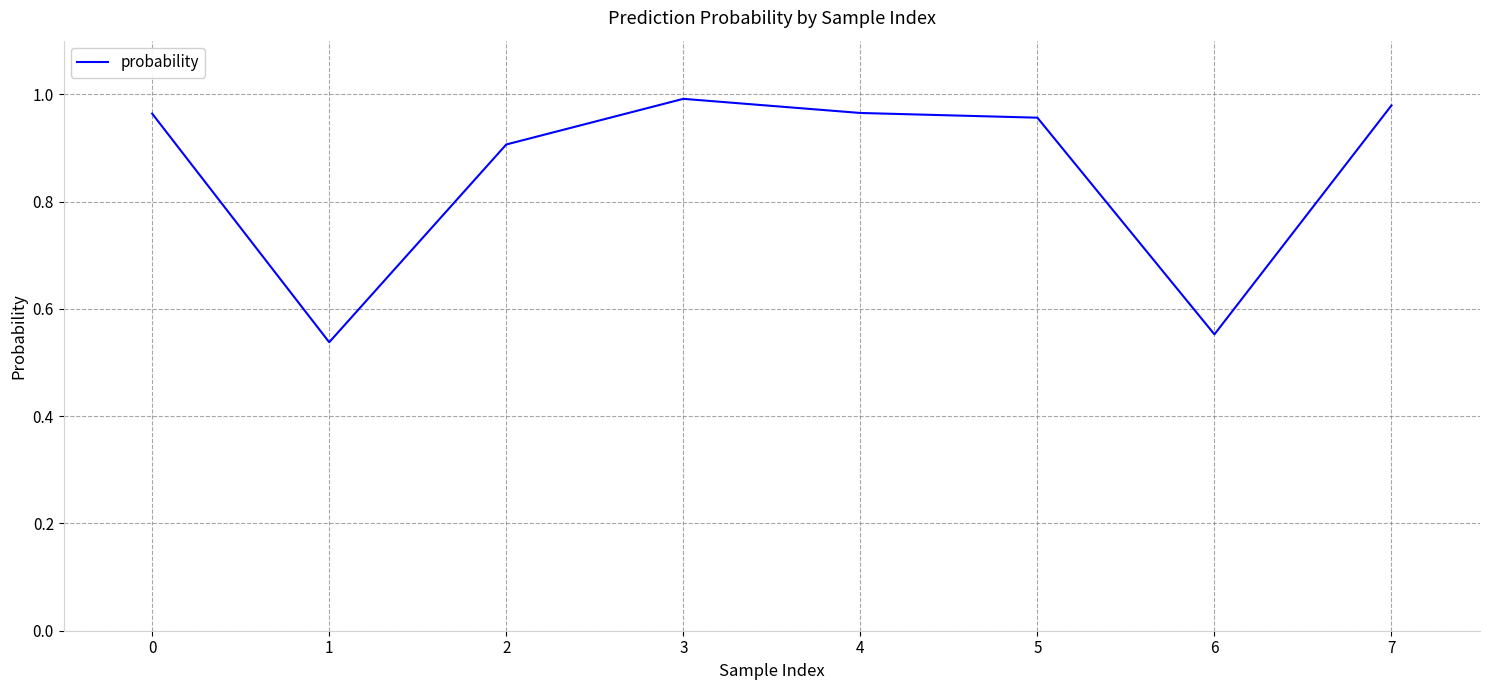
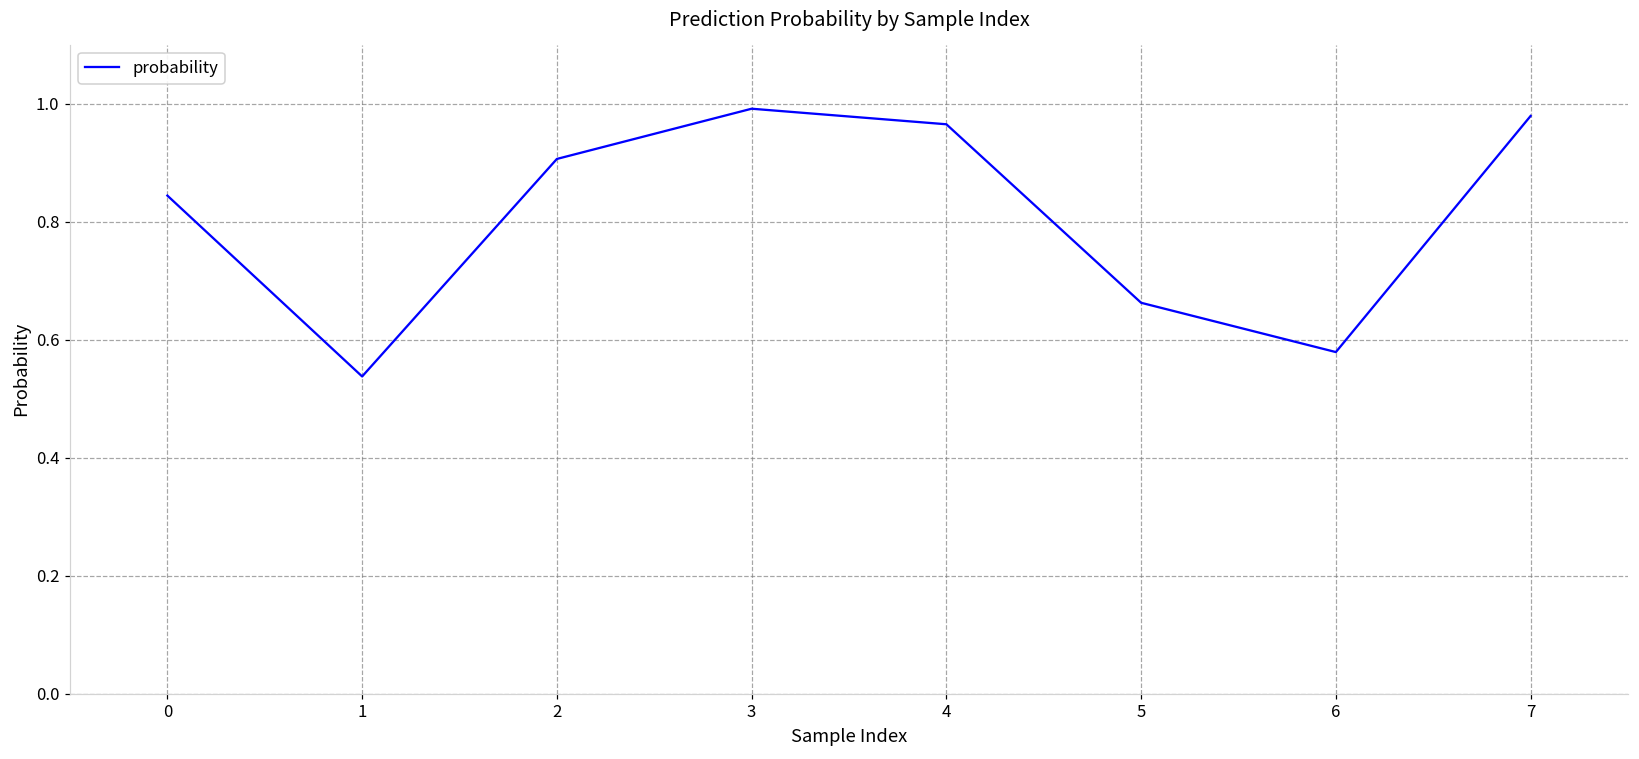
  {
-   "0": 0.96,
+   "0": 0.84,
    "1": 0.54,
    "2": 0.91,
    "3": 0.99,
    "4": 0.97,
-   "5": 0.96,
-   "6": 0.55,
+   "5": 0.66,
+   "6": 0.58,
    "7": 0.98
  }
